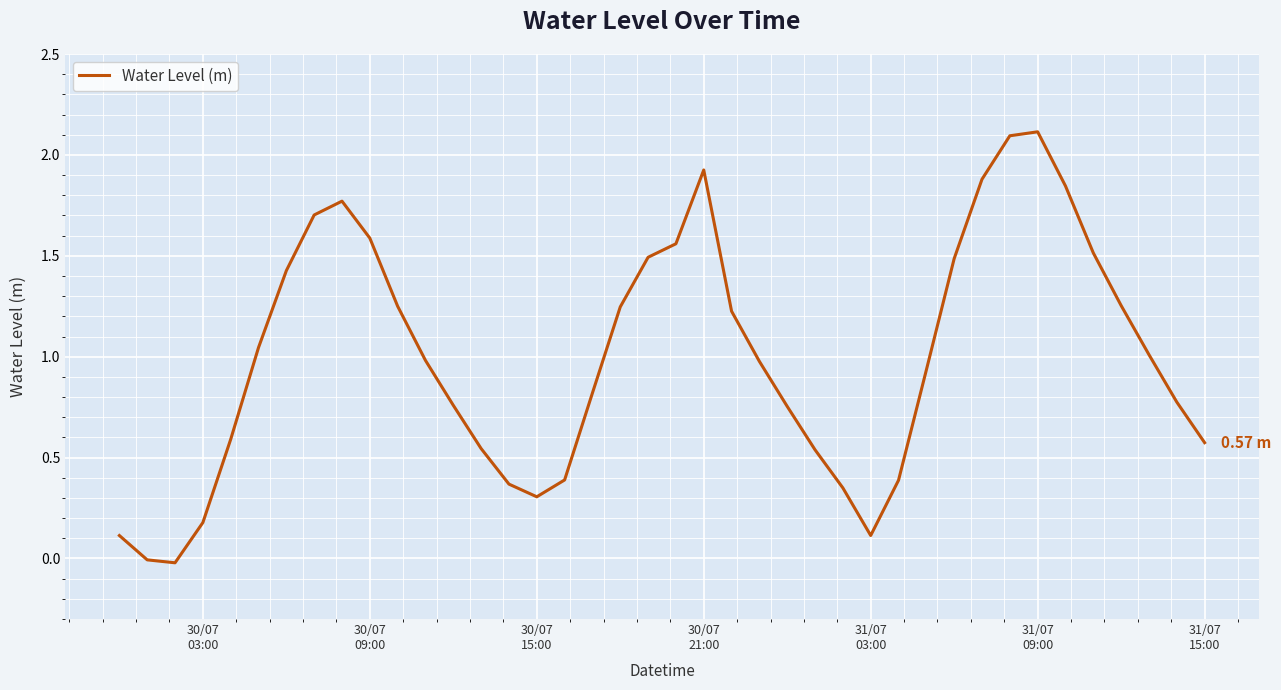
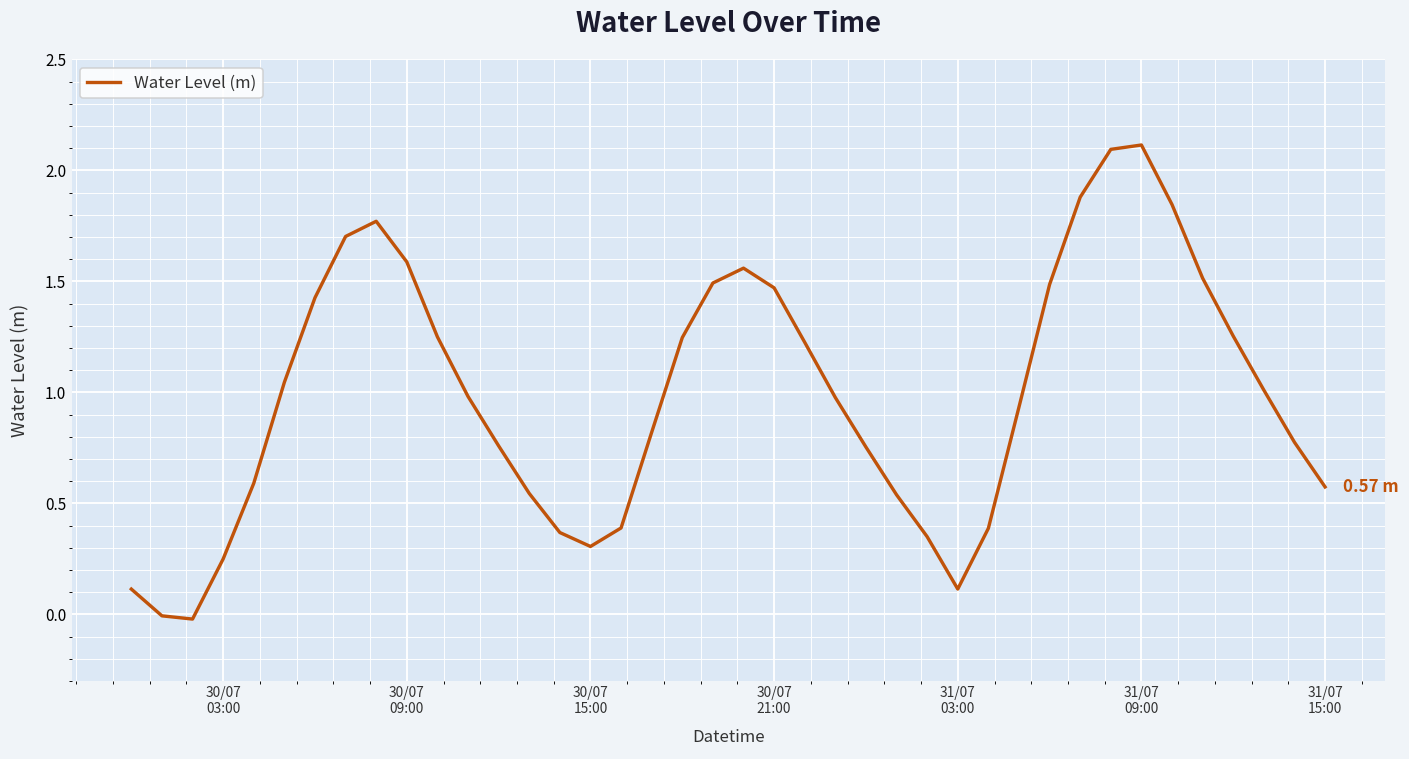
  {
-   "30/07 03:00": 0.18,
+   "30/07 03:00": 0.25,
    "30/07 09:00": 1.59,
    "30/07 15:00": 0.31,
-   "30/07 21:00": 1.93,
+   "30/07 21:00": 1.47,
    "31/07 03:00": 0.11,
    "31/07 09:00": 2.11
  }
